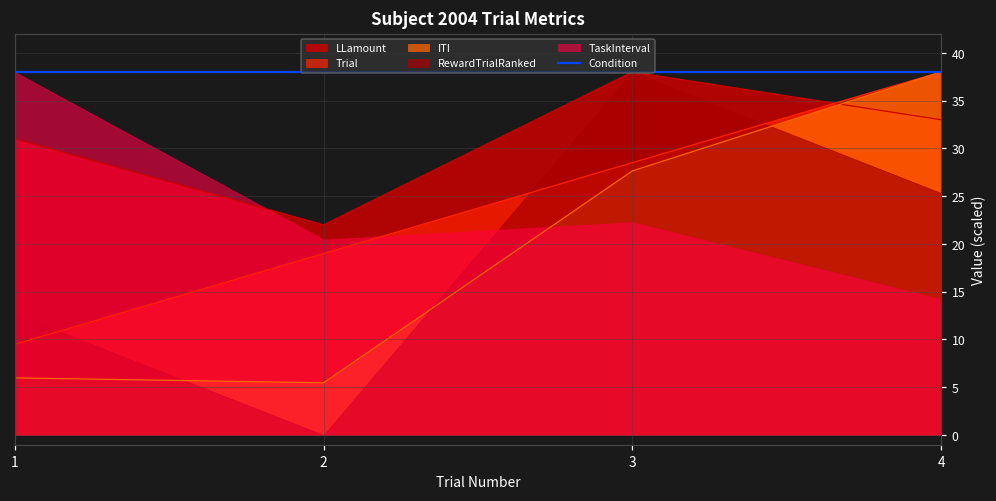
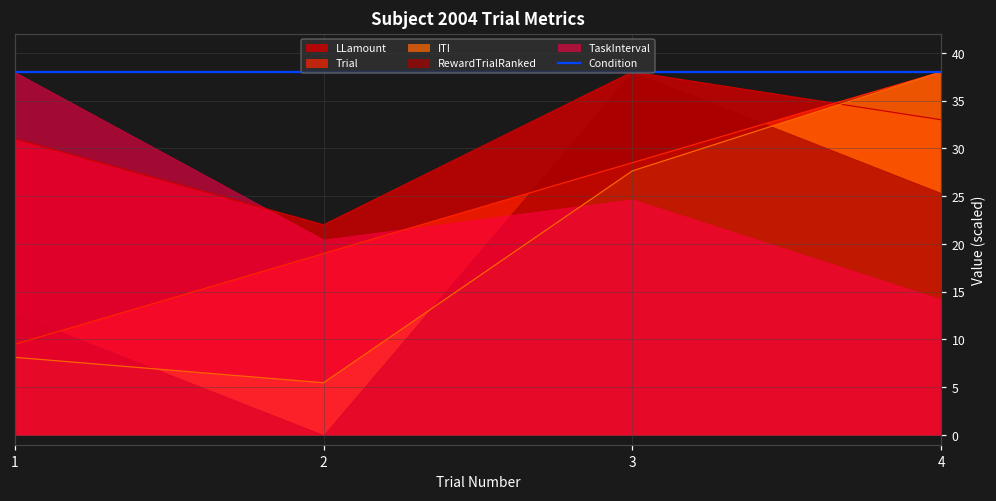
  {
    "ITI": {
-     "1": 6,
+     "1": 8,
      "2": 5,
      "3": 28
    },
    "TaskInterval": {
      "2": 20,
-     "3": 22,
+     "3": 25,
      "4": 14
    }
  }
